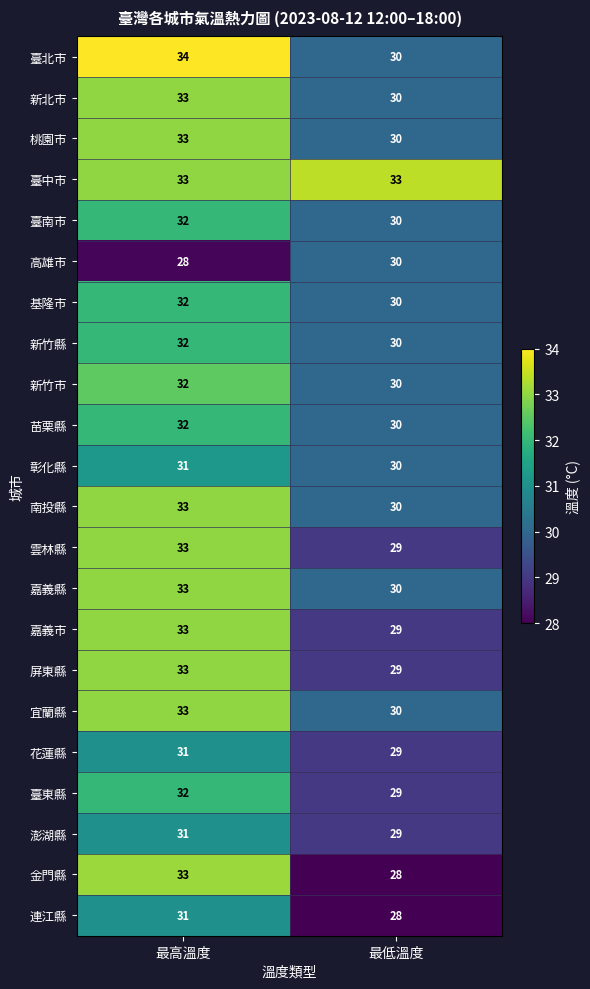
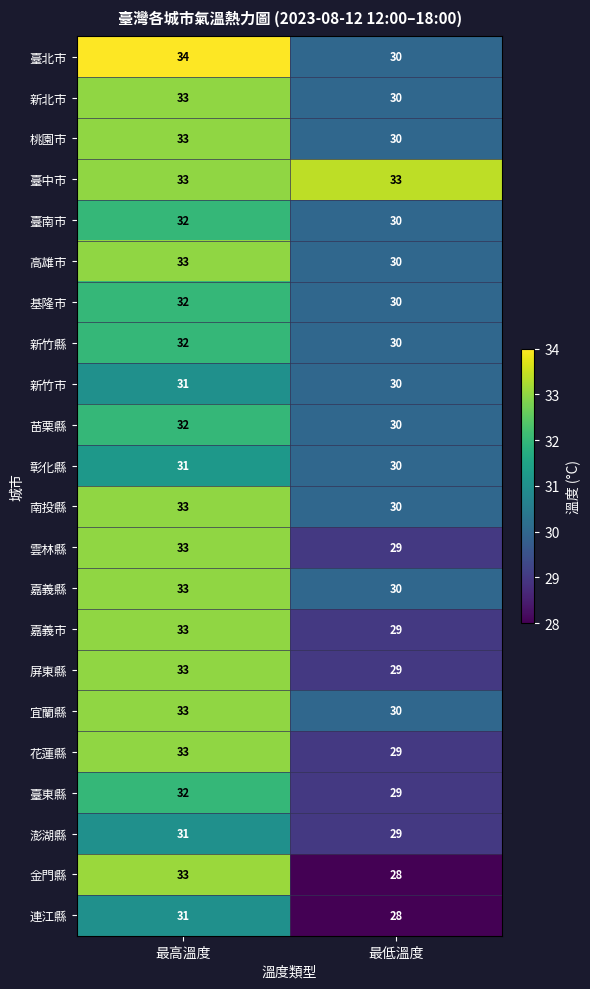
  {
    "臺北市": {
      "最高溫度": 34,
      "最低溫度": 30
    },
    "新北市": {
      "最高溫度": 33,
      "最低溫度": 30
    },
    "桃園市": {
      "最高溫度": 33,
      "最低溫度": 30
    },
    "臺中市": {
      "最高溫度": 33,
      "最低溫度": 33
    },
    "臺南市": {
      "最高溫度": 32,
      "最低溫度": 30
    },
    "高雄市": {
-     "最高溫度": 28,
+     "最高溫度": 33,
      "最低溫度": 30
    },
    "基隆市": {
      "最高溫度": 32,
      "最低溫度": 30
    },
    "新竹縣": {
      "最高溫度": 32,
      "最低溫度": 30
    },
    "新竹市": {
-     "最高溫度": 32,
+     "最高溫度": 31,
      "最低溫度": 30
    },
    "苗栗縣": {
      "最高溫度": 32,
      "最低溫度": 30
    },
    "彰化縣": {
      "最高溫度": 31,
      "最低溫度": 30
    },
    "南投縣": {
      "最高溫度": 33,
      "最低溫度": 30
    },
    "雲林縣": {
      "最高溫度": 33,
      "最低溫度": 29
    },
    "嘉義縣": {
      "最高溫度": 33,
      "最低溫度": 30
    },
    "嘉義市": {
      "最高溫度": 33,
      "最低溫度": 29
    },
    "屏東縣": {
      "最高溫度": 33,
      "最低溫度": 29
    },
    "宜蘭縣": {
      "最高溫度": 33,
      "最低溫度": 30
    },
    "花蓮縣": {
-     "最高溫度": 31,
+     "最高溫度": 33,
      "最低溫度": 29
    },
    "臺東縣": {
      "最高溫度": 32,
      "最低溫度": 29
    },
    "澎湖縣": {
      "最高溫度": 31,
      "最低溫度": 29
    },
    "金門縣": {
      "最高溫度": 33,
      "最低溫度": 28
    },
    "連江縣": {
      "最高溫度": 31,
      "最低溫度": 28
    }
  }
